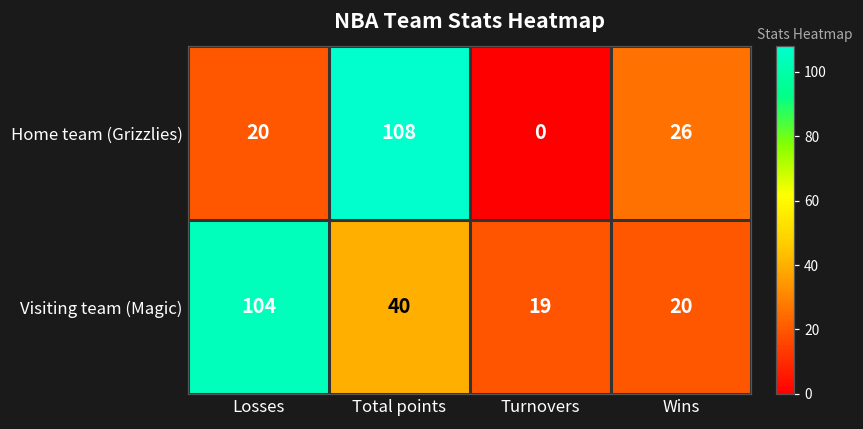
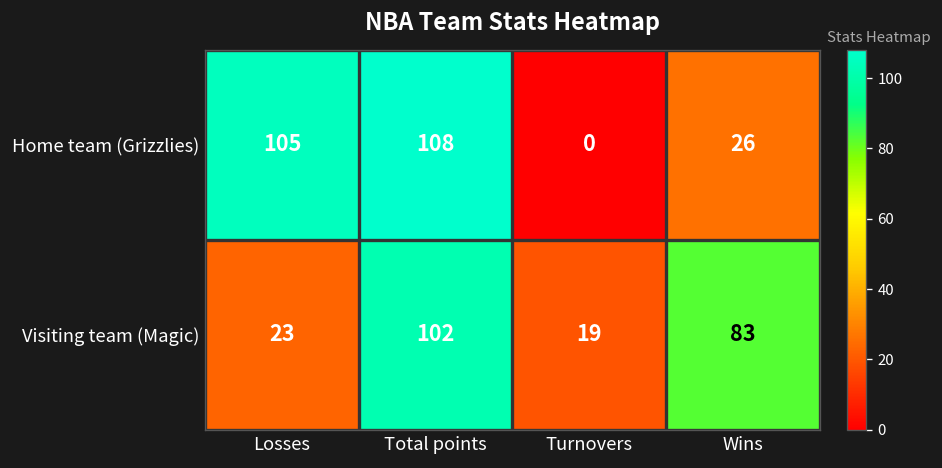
  {
    "Home team (Grizzlies)": {
-     "Losses": 20,
+     "Losses": 105,
      "Total points": 108,
      "Turnovers": 0,
      "Wins": 26
    },
    "Visiting team (Magic)": {
-     "Losses": 104,
-     "Total points": 40,
+     "Losses": 23,
+     "Total points": 102,
      "Turnovers": 19,
-     "Wins": 20
+     "Wins": 83
    }
  }
